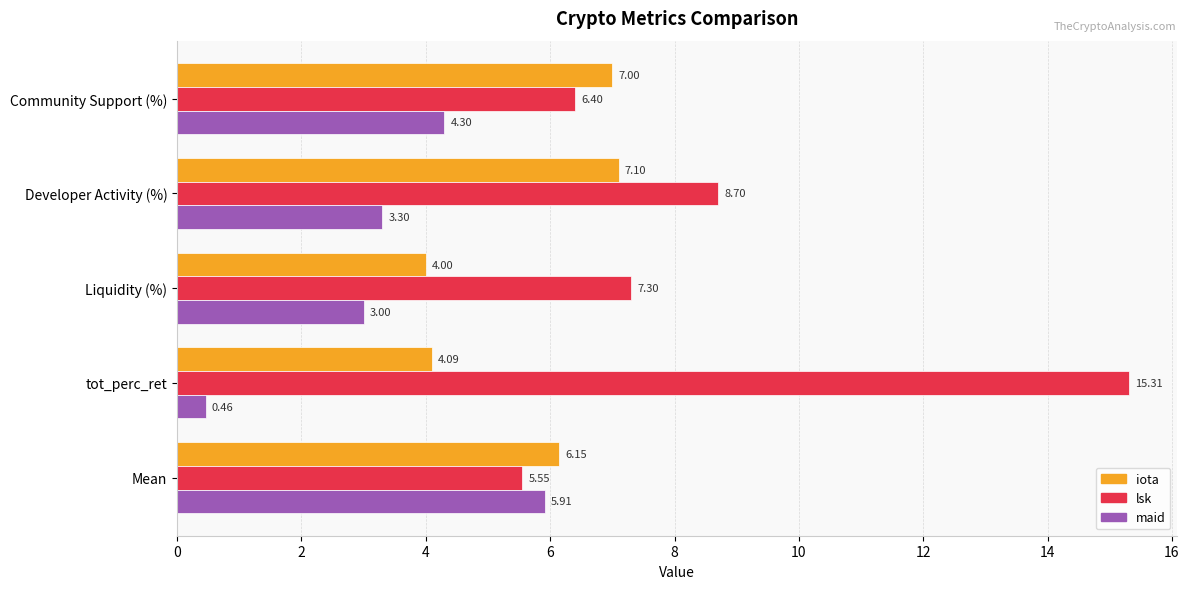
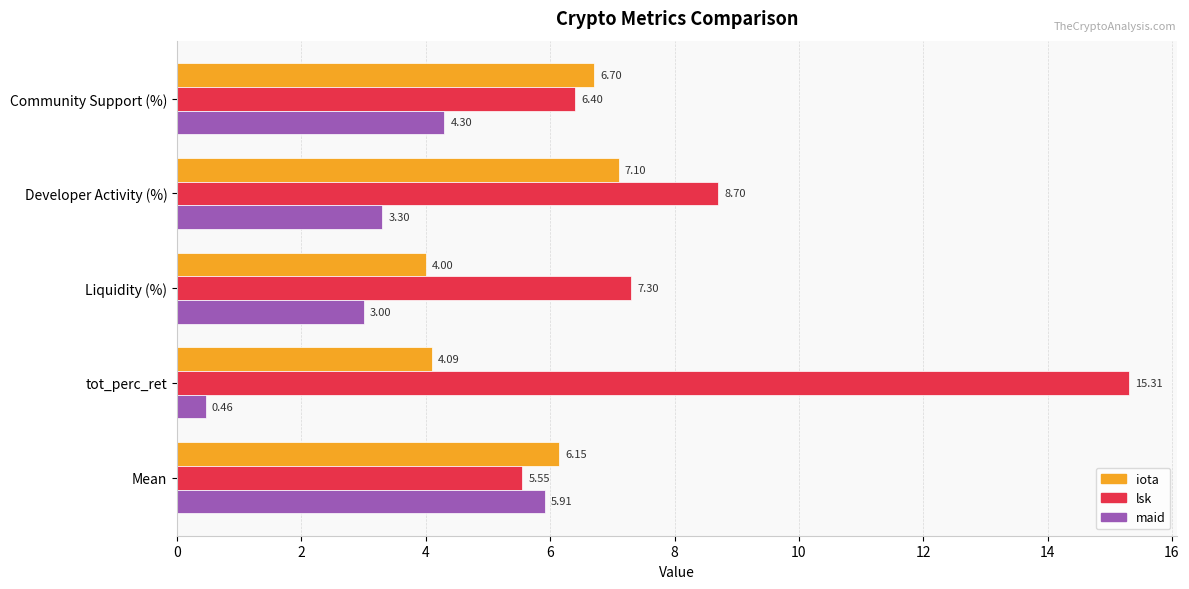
  {
    "iota": {
-     "Community Support (%)": 7.00,
+     "Community Support (%)": 6.70,
      "Developer Activity (%)": 7.10,
      "Liquidity (%)": 4.00,
      "tot_perc_ret": 4.09,
      "Mean": 6.15
    },
    "lsk": {
      "Community Support (%)": 6.40,
      "Developer Activity (%)": 8.70,
      "Liquidity (%)": 7.30,
      "tot_perc_ret": 15.31,
      "Mean": 5.55
    },
    "maid": {
      "Community Support (%)": 4.30,
      "Developer Activity (%)": 3.30,
      "Liquidity (%)": 3.00,
      "tot_perc_ret": 0.46,
      "Mean": 5.91
    }
  }
